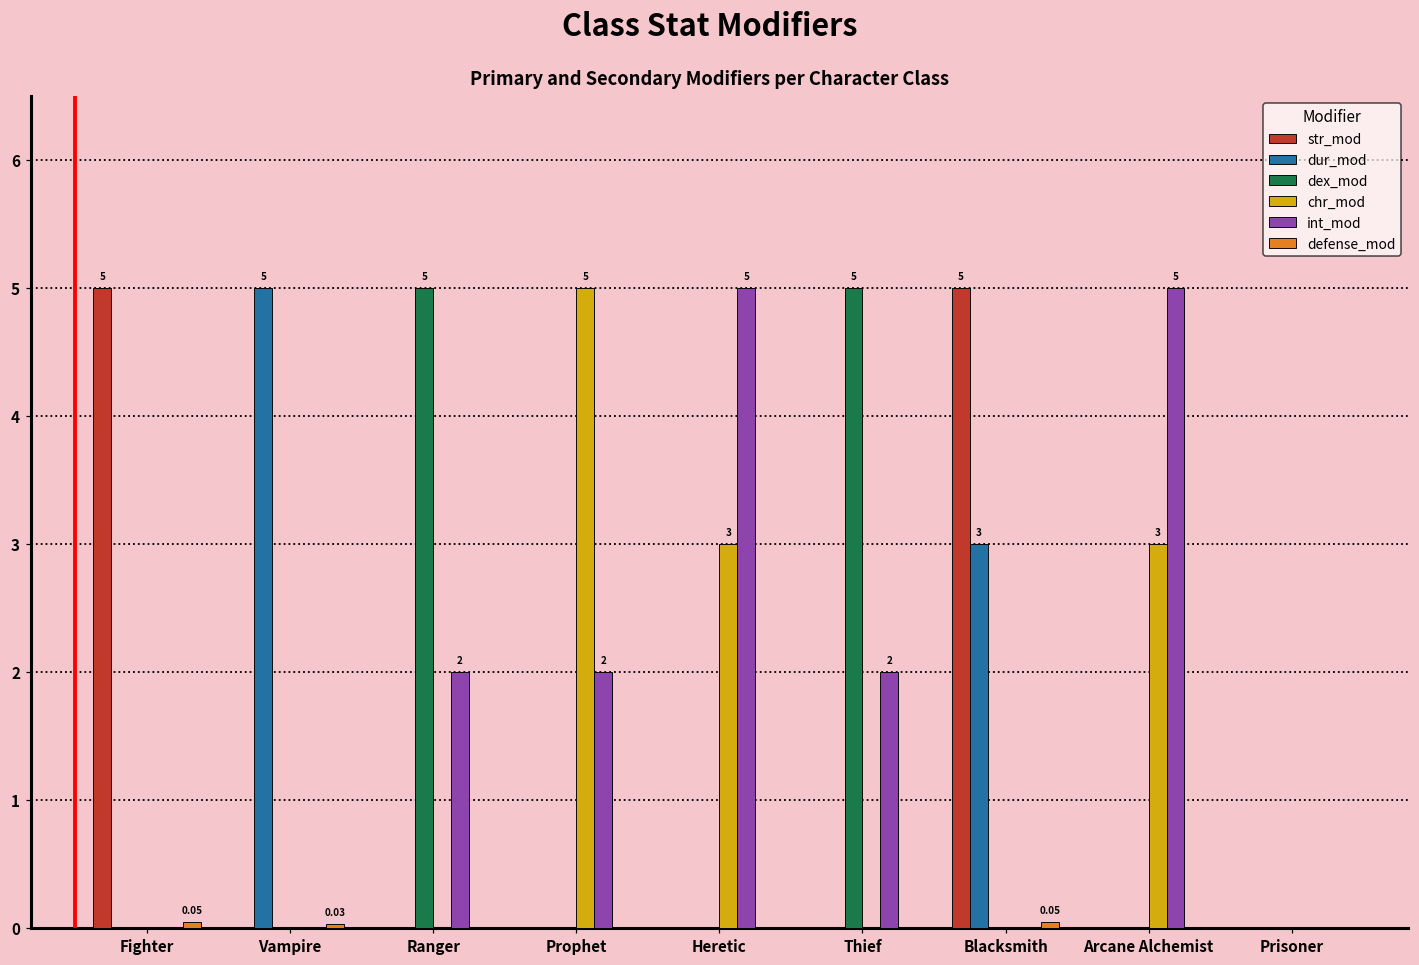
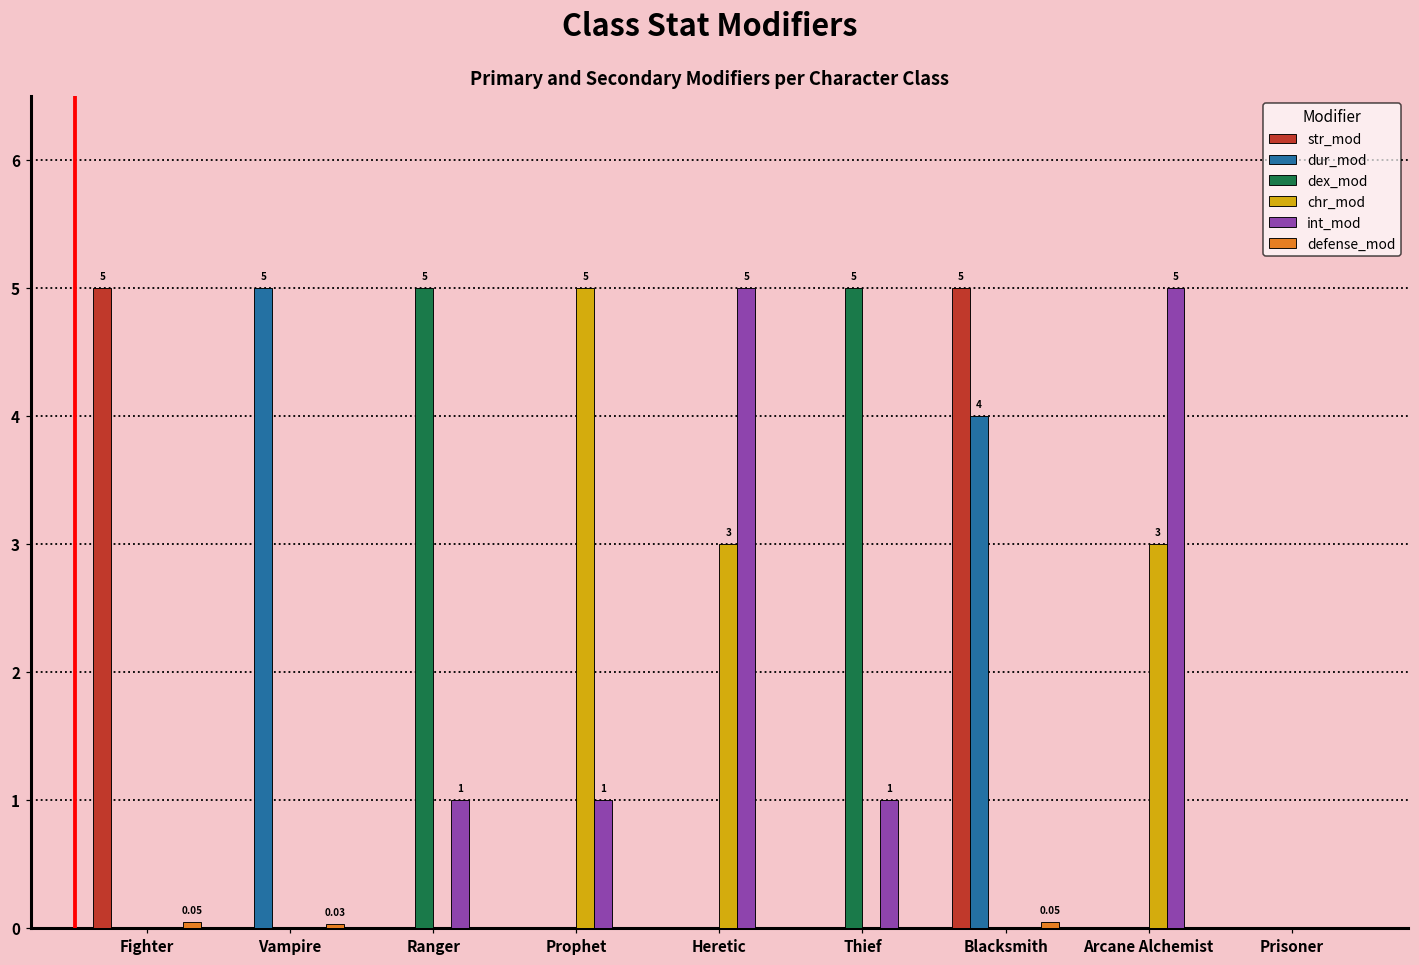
  {
    "str_mod": {
      "Fighter": 5,
      "Blacksmith": 5
    },
    "dur_mod": {
      "Vampire": 5,
-     "Blacksmith": 3
+     "Blacksmith": 4
    },
    "dex_mod": {
      "Ranger": 5,
      "Thief": 5
    },
    "int_mod": {
-     "Ranger": 2,
-     "Prophet": 2,
+     "Ranger": 1,
+     "Prophet": 1,
      "Heretic": 5,
-     "Thief": 2,
+     "Thief": 1,
      "Arcane Alchemist": 5
    }
  }
